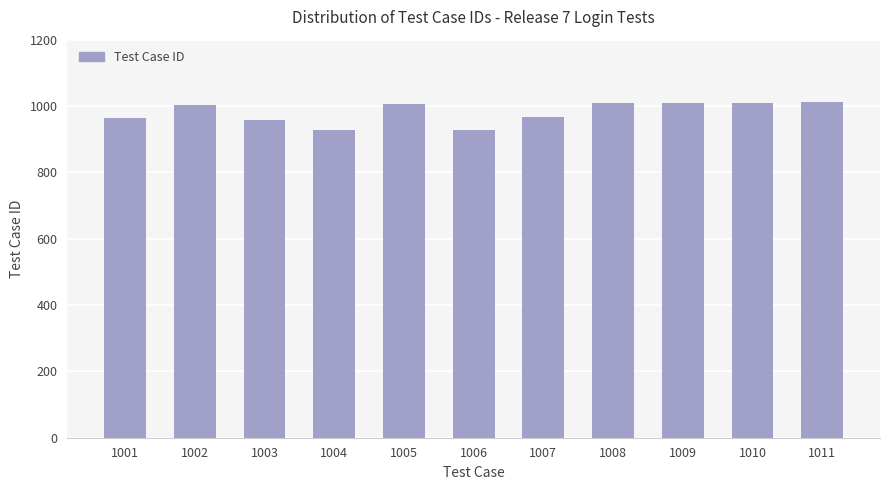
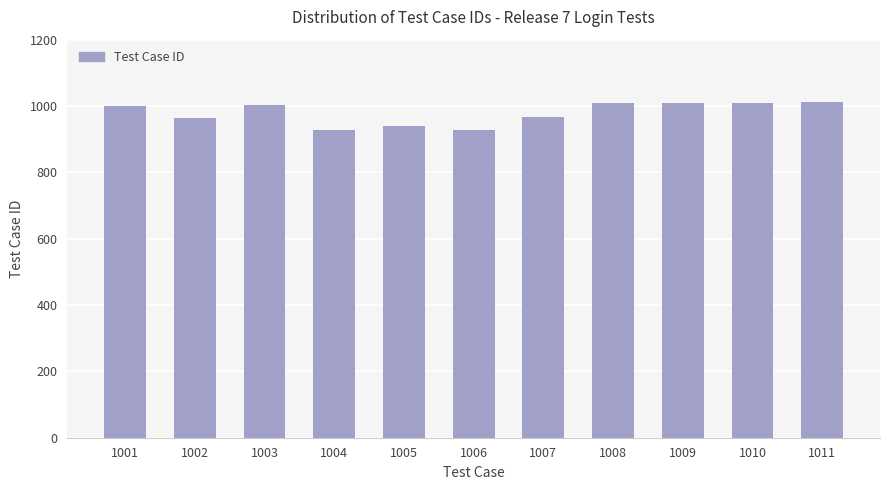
  {
-   "1001": 960,
-   "1002": 1000,
-   "1003": 960,
+   "1001": 1000,
+   "1002": 960,
+   "1003": 1000,
    "1004": 930,
-   "1005": 1010,
+   "1005": 940,
    "1006": 930,
    "1007": 970,
    "1008": 1010,
    "1009": 1010,
    "1010": 1010,
    "1011": 1010
  }
